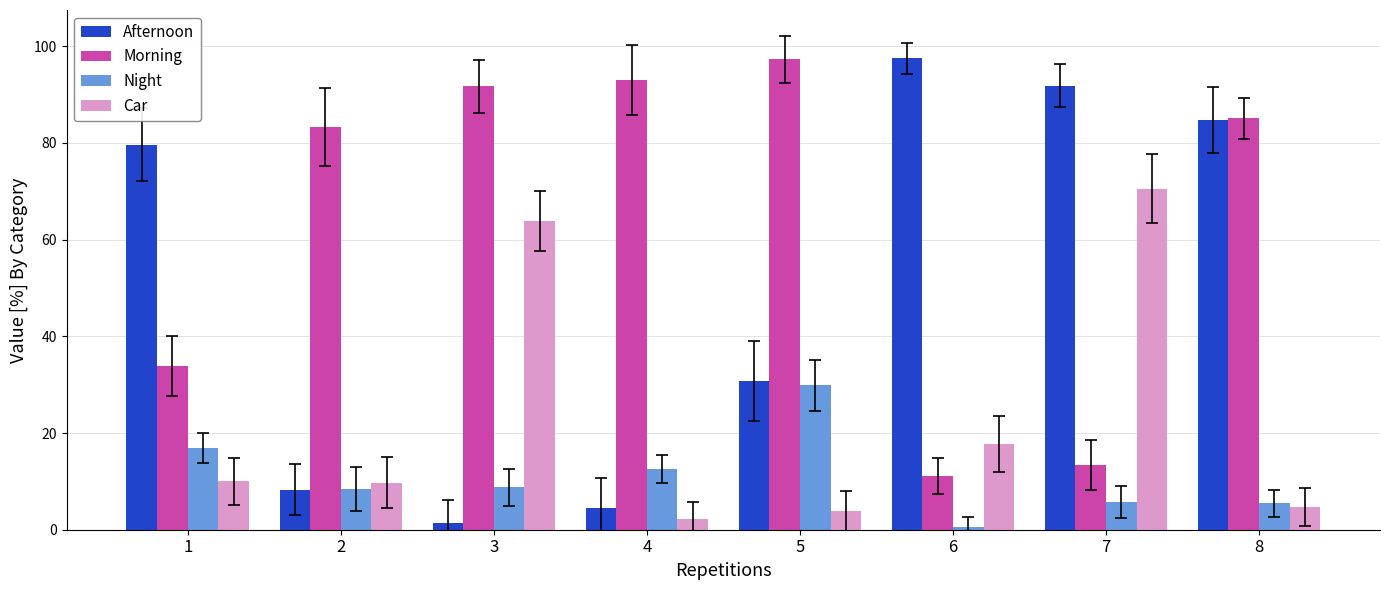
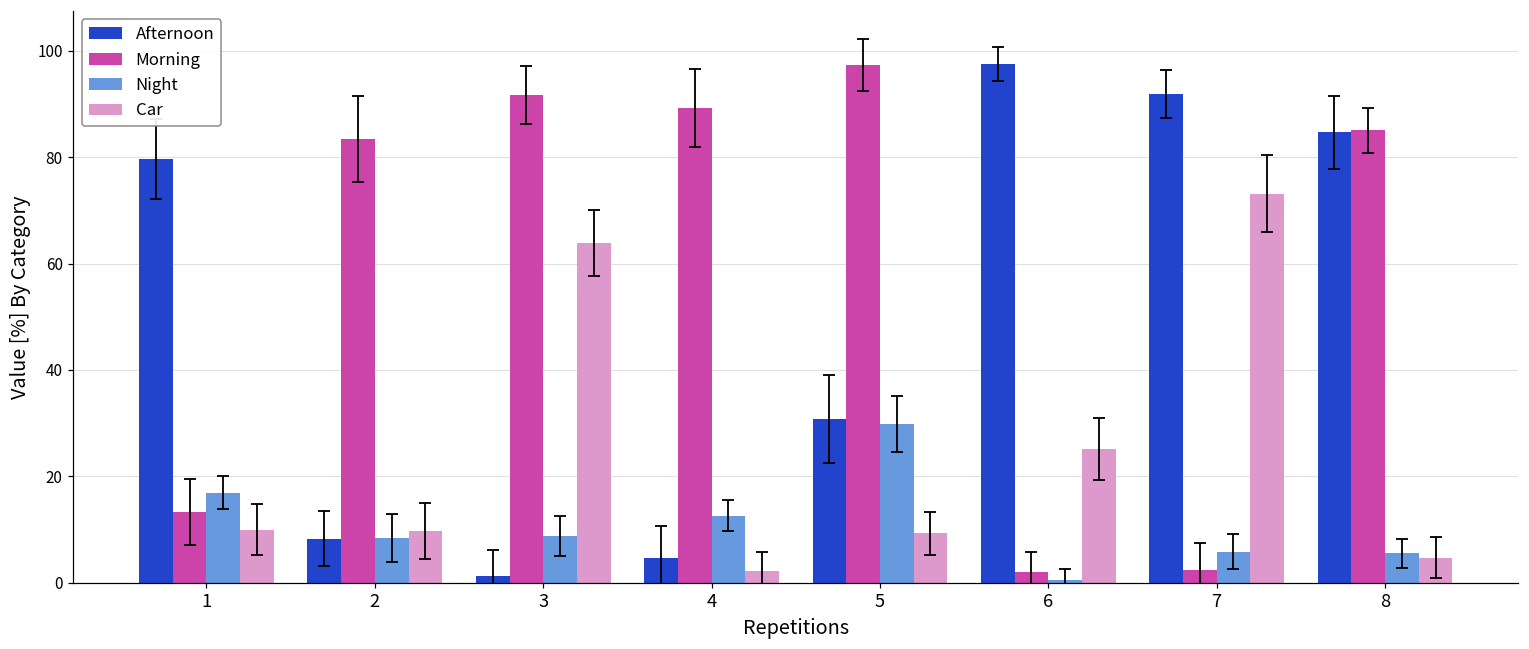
  {
    "Morning": {
-     "1": 34,
+     "1": 13,
      "2": 83,
      "3": 92,
-     "4": 93,
+     "4": 89,
      "5": 97,
-     "6": 11,
-     "7": 13,
+     "6": 2,
+     "7": 2,
      "8": 85
    },
    "Night": {
      "1": 17,
      "2": 8,
      "3": 9,
      "4": 13,
      "5": 30,
      "6": 1,
      "7": 6,
      "8": 5
    },
    "Car": {
      "1": 10,
      "2": 10,
      "3": 64,
      "4": 2,
-     "5": 4,
-     "6": 18,
-     "7": 71,
+     "5": 9,
+     "6": 25,
+     "7": 73,
      "8": 5
    }
  }
